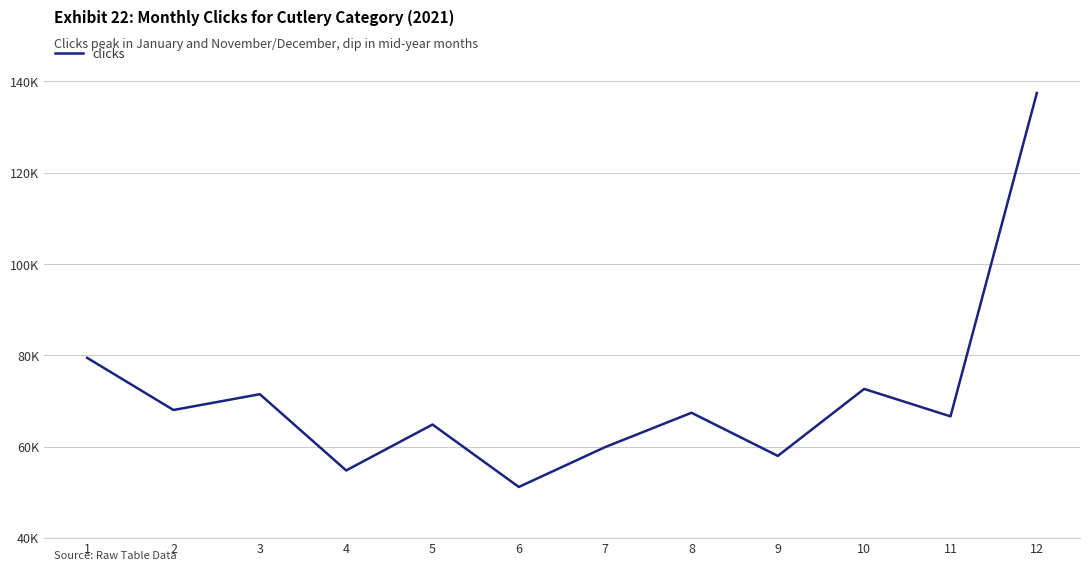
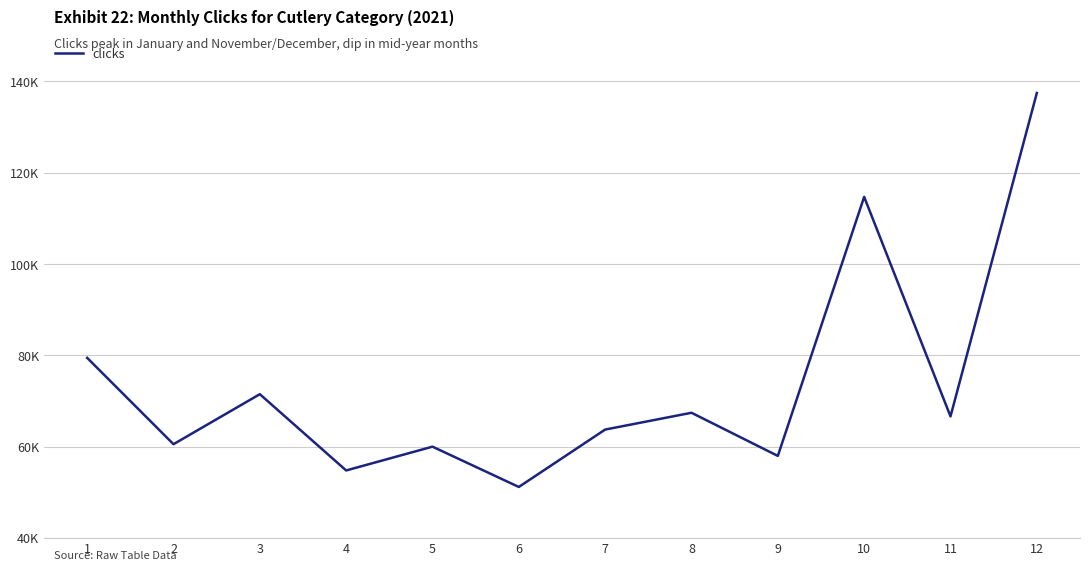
  {
    "1": 79000,
-   "2": 68000,
+   "2": 61000,
    "3": 71000,
    "4": 55000,
-   "5": 65000,
+   "5": 60000,
    "6": 51000,
-   "7": 60000,
+   "7": 64000,
    "8": 67000,
    "9": 58000,
-   "10": 73000,
+   "10": 115000,
    "11": 67000,
    "12": 137000
  }
